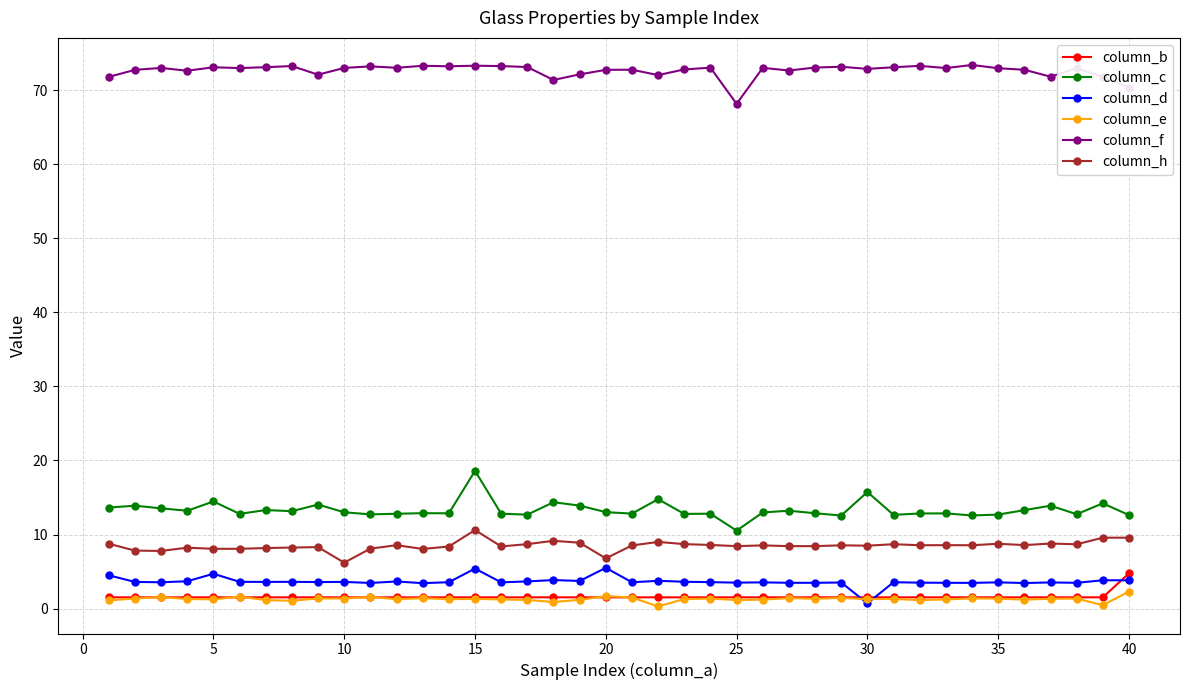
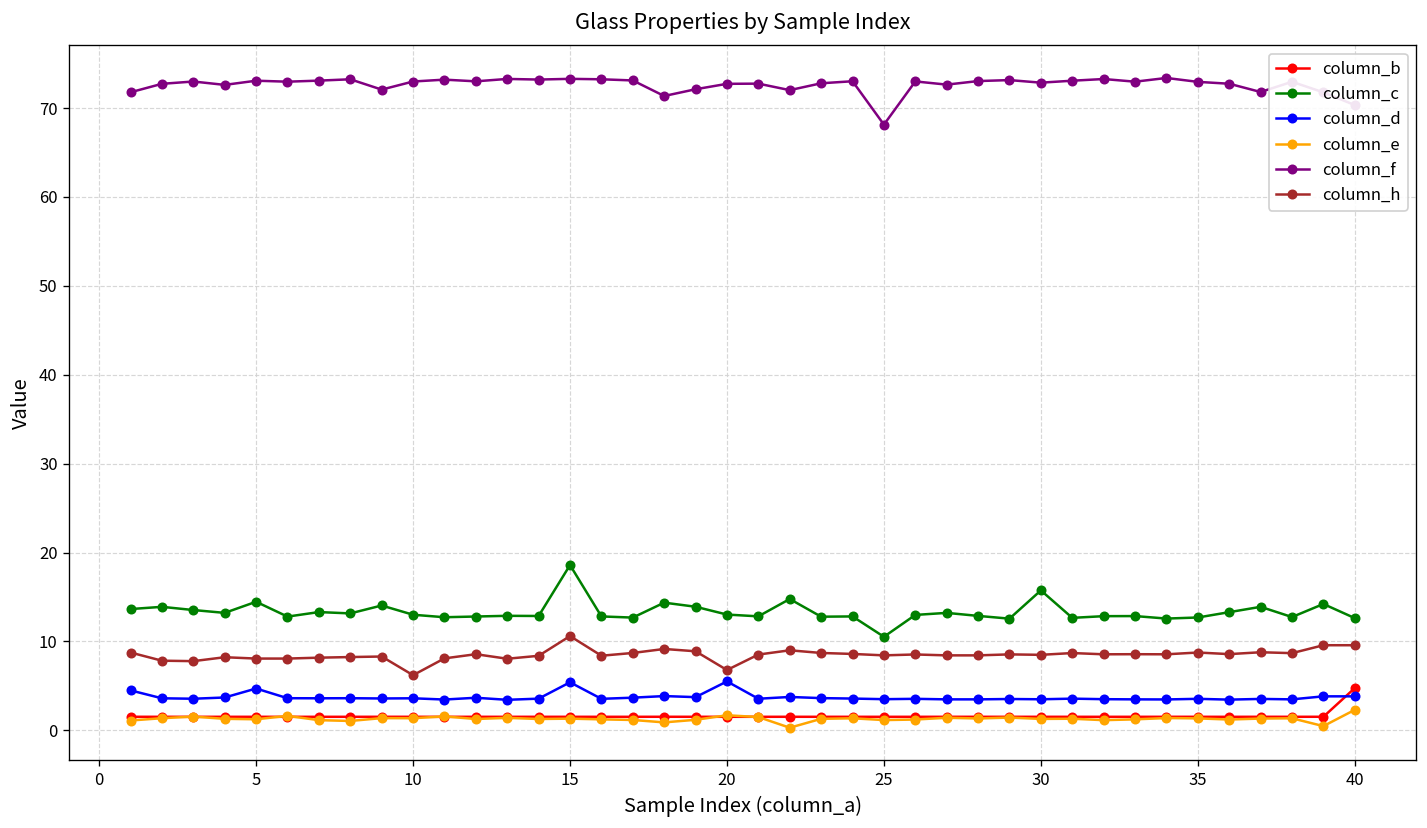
  {
    "column_b": {
      "25": 2,
      "40": 5
    },
    "column_c": {
      "5": 14,
      "10": 13,
      "15": 19,
      "20": 13,
      "25": 11,
      "30": 16,
      "35": 13,
      "40": 13
    },
    "column_d": {
      "5": 5,
      "10": 4,
      "15": 5,
      "20": 6,
      "25": 4,
-     "30": 1,
+     "30": 3,
      "35": 4,
      "40": 4
    },
    "column_e": {
      "25": 1,
      "40": 2
    },
    "column_f": {
      "5": 73,
      "10": 73,
      "15": 73,
      "20": 73,
      "25": 68,
      "30": 73,
      "35": 73
    },
    "column_h": {
      "5": 8,
      "10": 6,
      "15": 11,
      "20": 7,
      "25": 8,
      "30": 8,
      "35": 9,
      "40": 10
    }
  }
